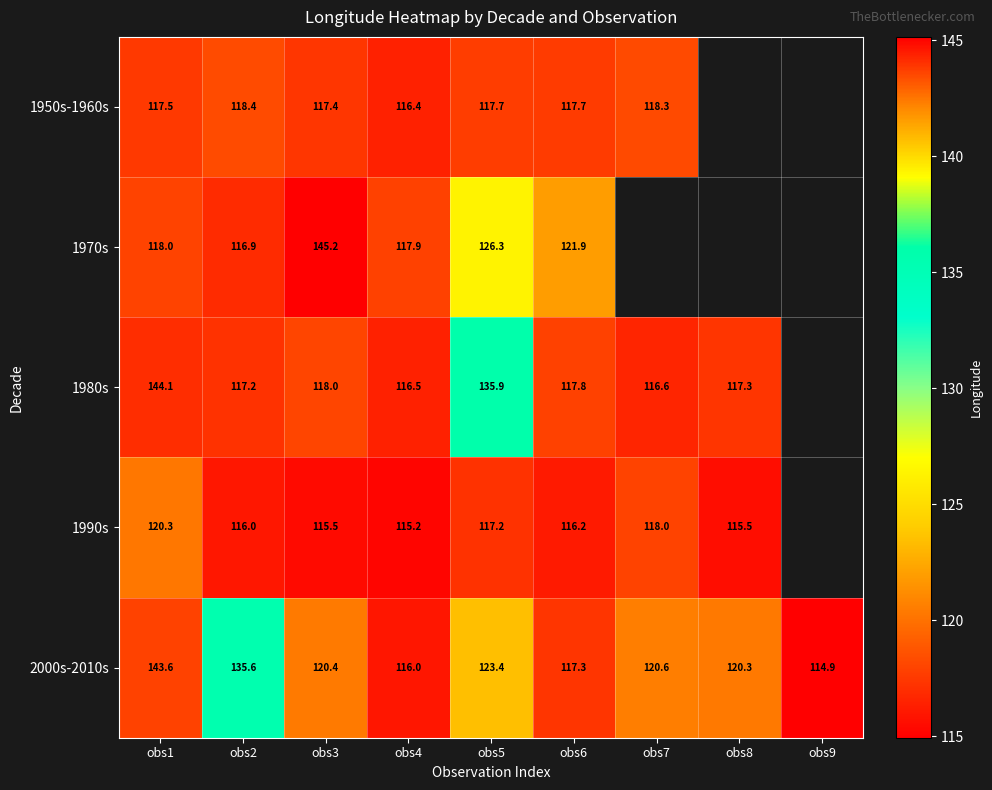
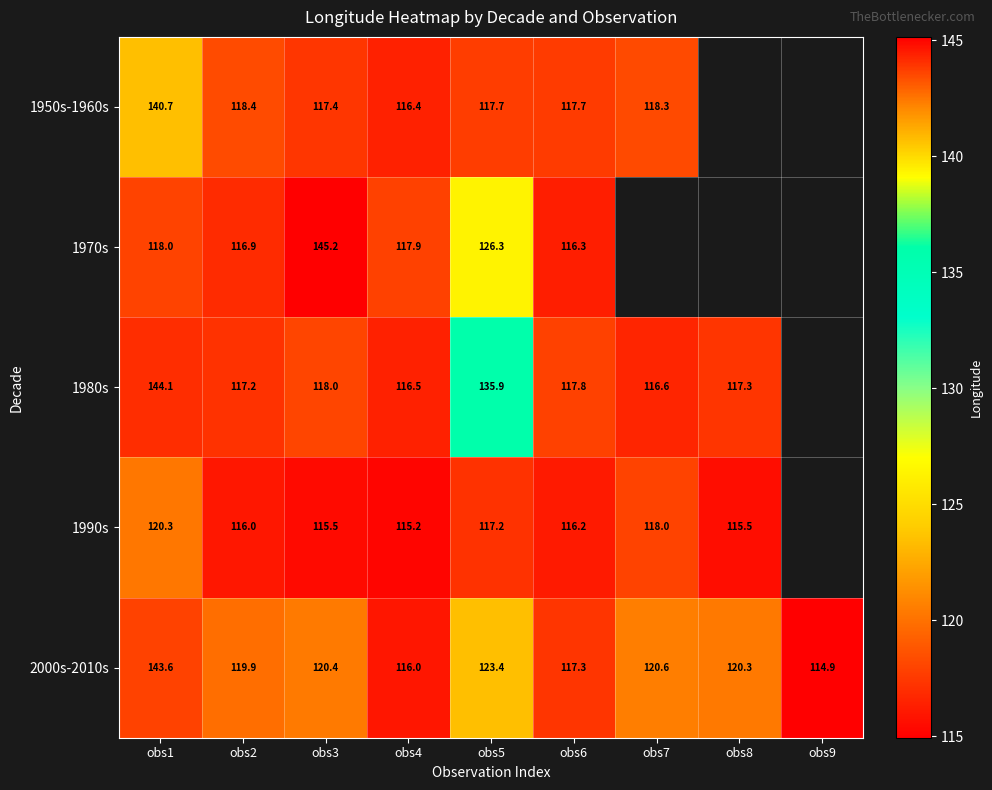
  {
    "1950s-1960s": {
-     "obs1": 117.5,
+     "obs1": 140.7,
      "obs2": 118.4,
      "obs3": 117.4,
      "obs4": 116.4,
      "obs5": 117.7,
      "obs6": 117.7,
      "obs7": 118.3
    },
    "1970s": {
      "obs1": 118.0,
      "obs2": 116.9,
      "obs3": 145.2,
      "obs4": 117.9,
      "obs5": 126.3,
-     "obs6": 121.9
+     "obs6": 116.3
    },
    "1980s": {
      "obs1": 144.1,
      "obs2": 117.2,
      "obs3": 118.0,
      "obs4": 116.5,
      "obs5": 135.9,
      "obs6": 117.8,
      "obs7": 116.6,
      "obs8": 117.3
    },
    "1990s": {
      "obs1": 120.3,
      "obs2": 116.0,
      "obs3": 115.5,
      "obs4": 115.2,
      "obs5": 117.2,
      "obs6": 116.2,
      "obs7": 118.0,
      "obs8": 115.5
    },
    "2000s-2010s": {
      "obs1": 143.6,
-     "obs2": 135.6,
+     "obs2": 119.9,
      "obs3": 120.4,
      "obs4": 116.0,
      "obs5": 123.4,
      "obs6": 117.3,
      "obs7": 120.6,
      "obs8": 120.3,
      "obs9": 114.9
    }
  }
